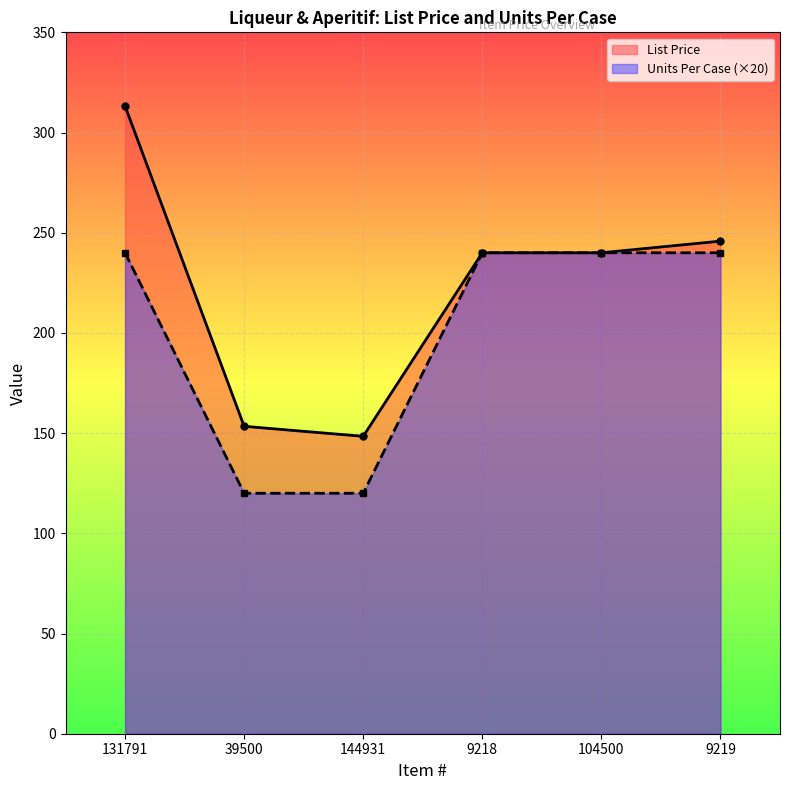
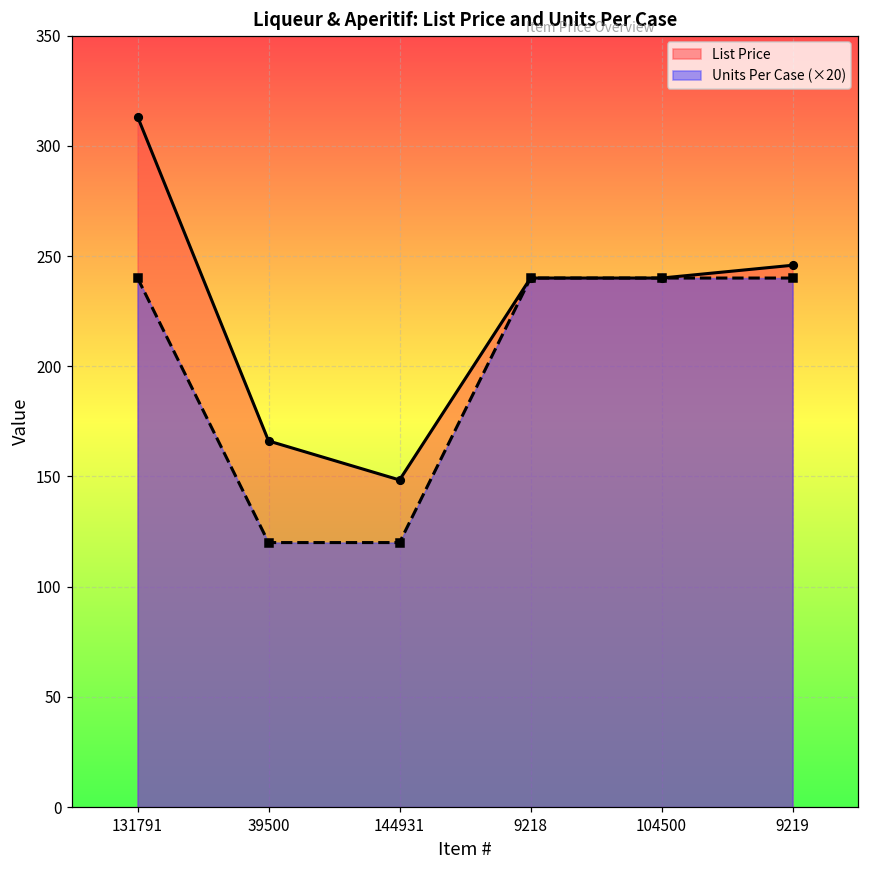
  {
    "List Price": {
      "131791": 313,
-     "39500": 153,
+     "39500": 166,
      "144931": 148,
      "9219": 246
    },
    "Units Per Case (×20)": {
      "131791": 240,
      "39500": 120,
      "144931": 120,
      "9219": 240
    }
  }
